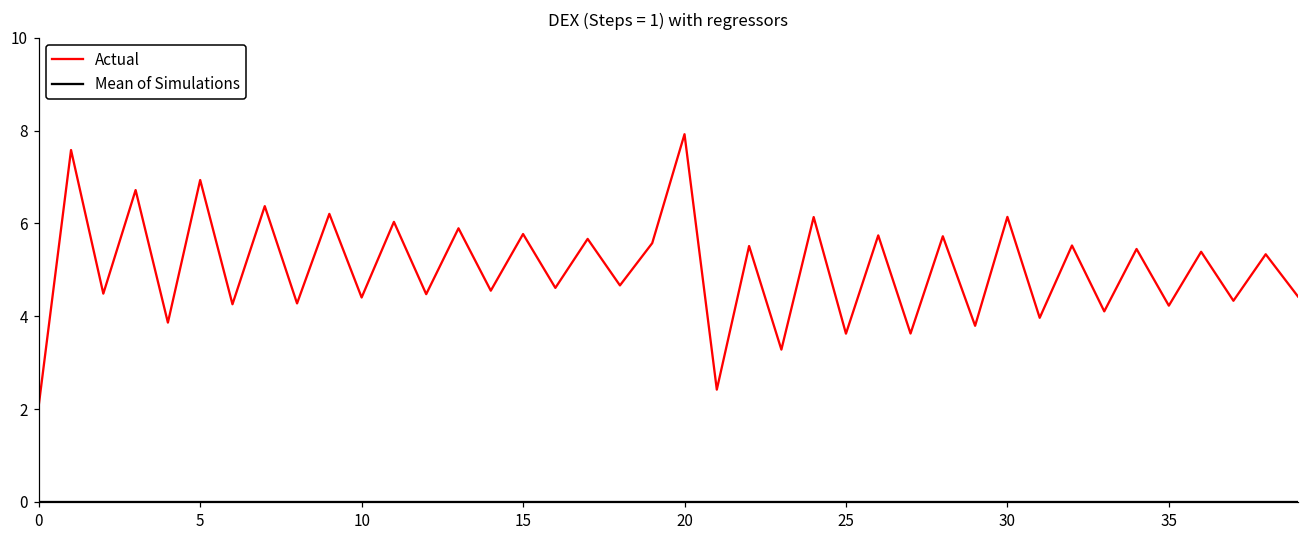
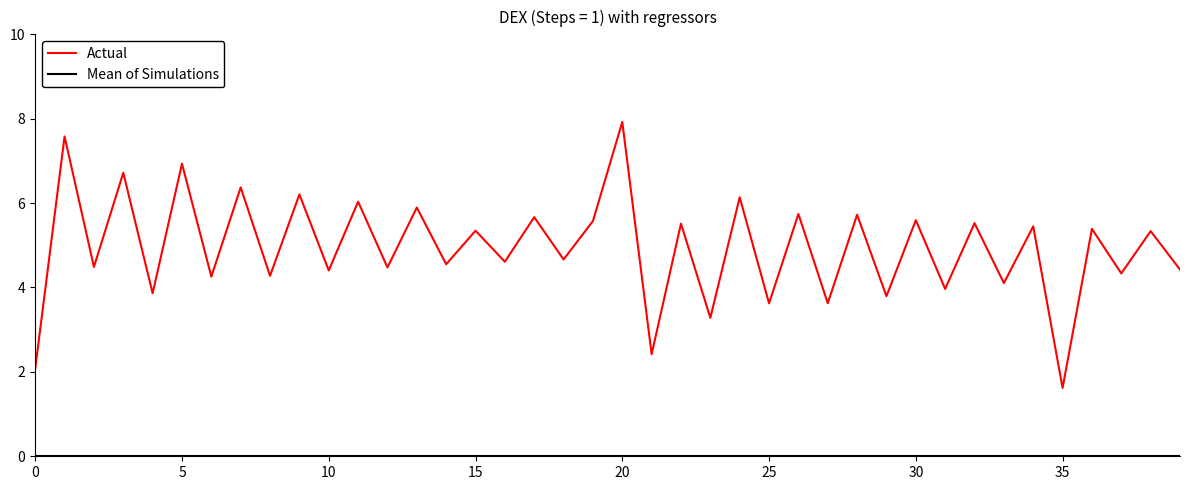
  {
    "Actual": {
      "0": 2.1,
      "5": 6.9,
      "10": 4.4,
-     "15": 5.8,
+     "15": 5.3,
      "20": 7.9,
      "25": 3.6,
-     "30": 6.1,
-     "35": 4.2
+     "30": 5.6,
+     "35": 1.6
    },
    "Mean of Simulations": {
      "0": 0.0,
      "5": 0.0,
      "10": 0.0,
      "15": 0.0,
      "20": 0.0,
      "25": 0.0,
      "30": 0.0,
      "35": 0.0
    }
  }
